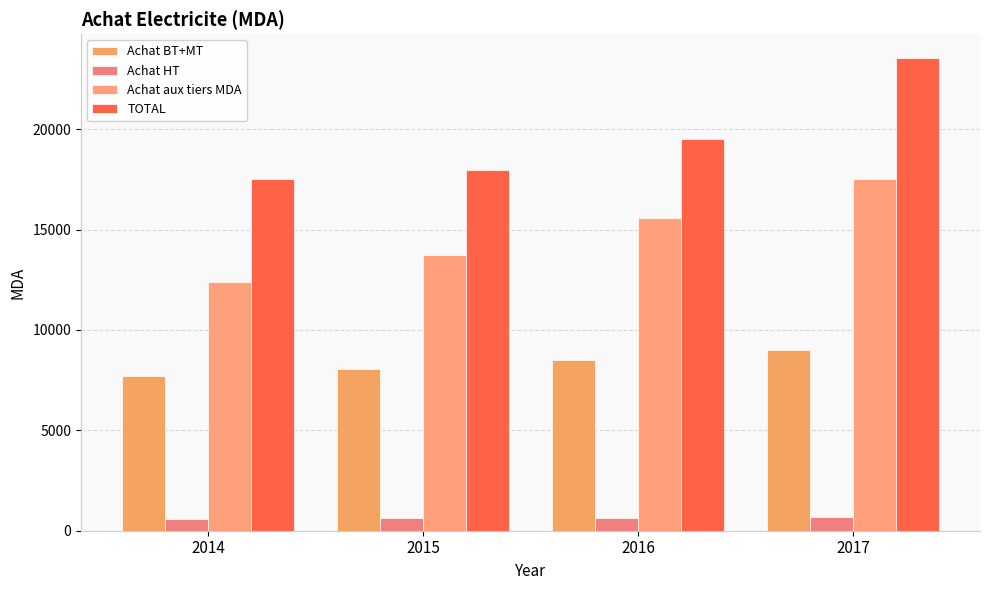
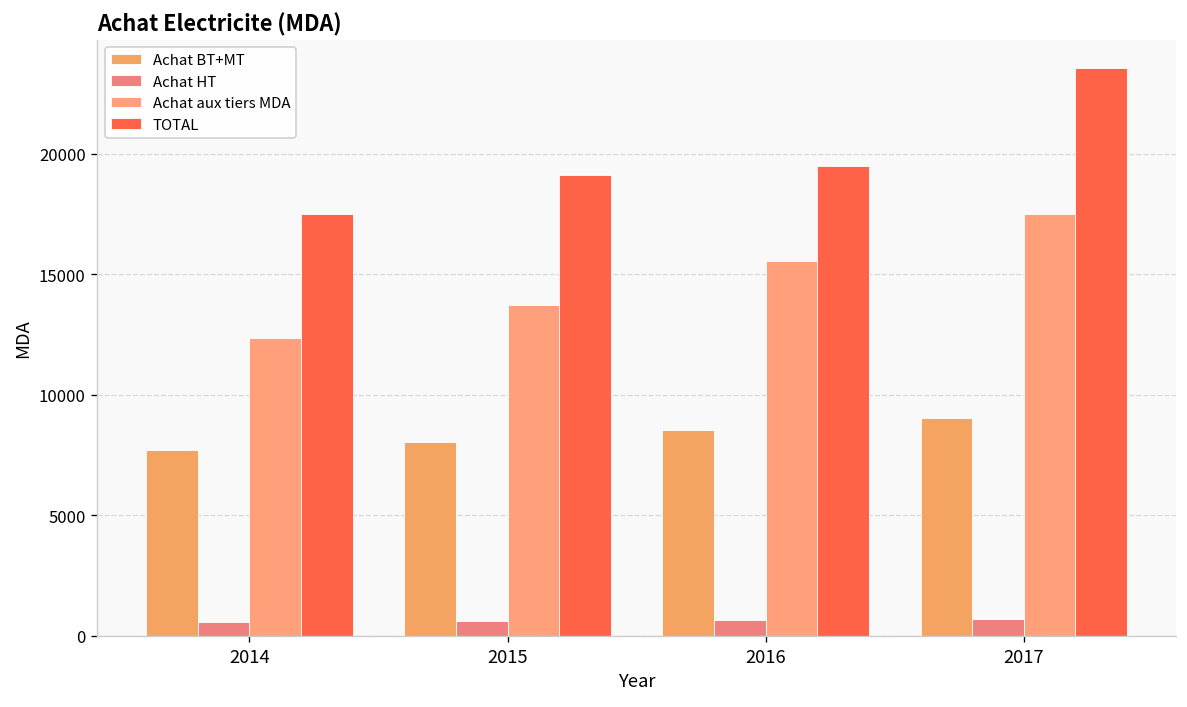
  {
    "TOTAL": {
      "2014": 17500,
-     "2015": 17900,
+     "2015": 19100,
      "2016": 19500,
      "2017": 23600
    }
  }
